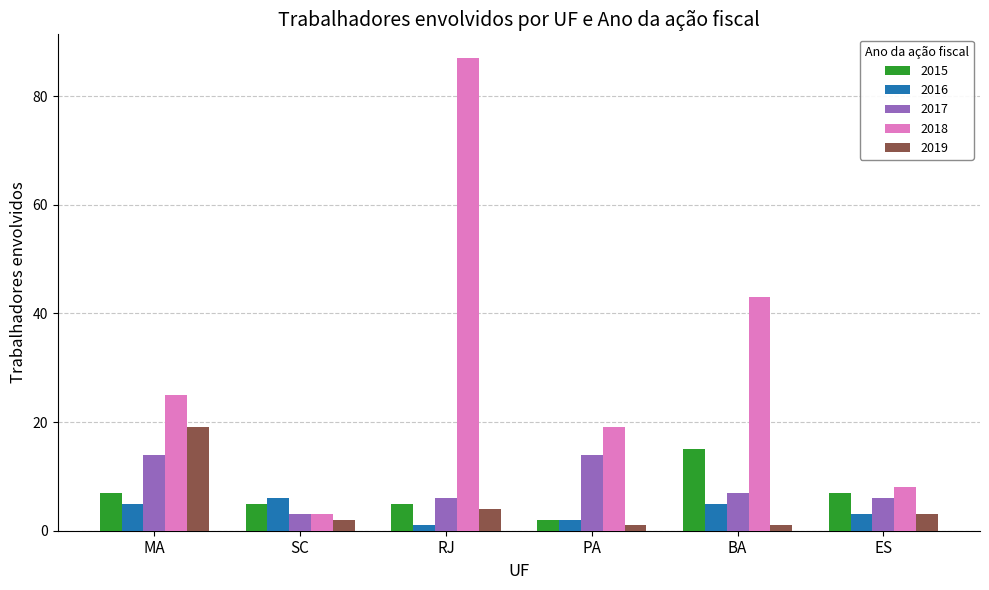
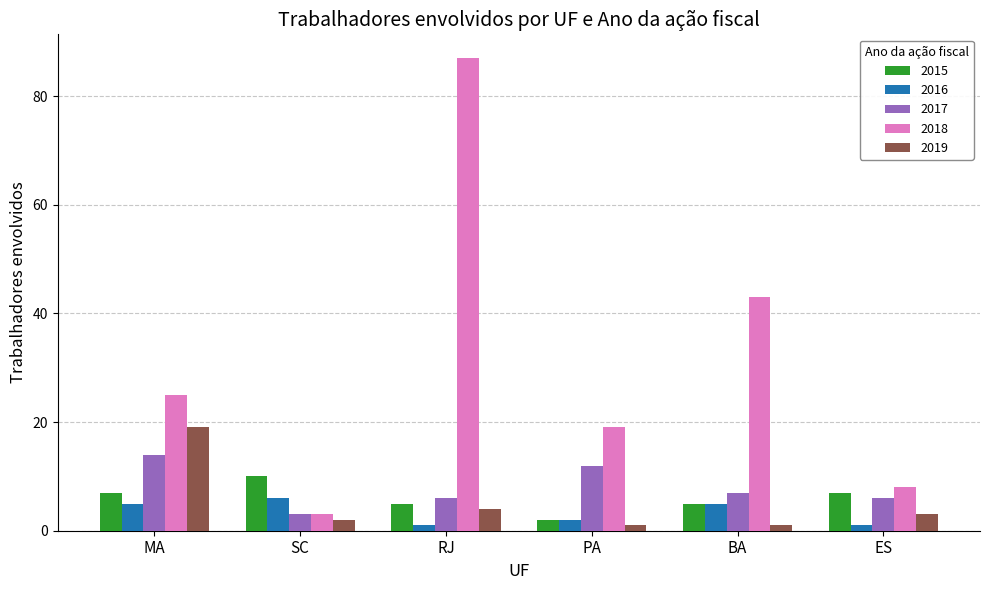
  {
    "2015": {
      "MA": 7,
-     "SC": 5,
+     "SC": 10,
      "RJ": 5,
      "PA": 2,
-     "BA": 15,
+     "BA": 5,
      "ES": 7
    },
    "2016": {
      "MA": 5,
      "SC": 6,
      "RJ": 1,
      "PA": 2,
      "BA": 5,
-     "ES": 3
+     "ES": 1
    },
    "2017": {
      "MA": 14,
      "SC": 3,
      "RJ": 6,
-     "PA": 14,
+     "PA": 12,
      "BA": 7,
      "ES": 6
    },
    "2018": {
      "MA": 25,
      "SC": 3,
      "RJ": 87,
      "PA": 19,
      "BA": 43,
      "ES": 8
    },
    "2019": {
      "MA": 19,
      "SC": 2,
      "RJ": 4,
      "PA": 1,
      "BA": 1,
      "ES": 3
    }
  }
